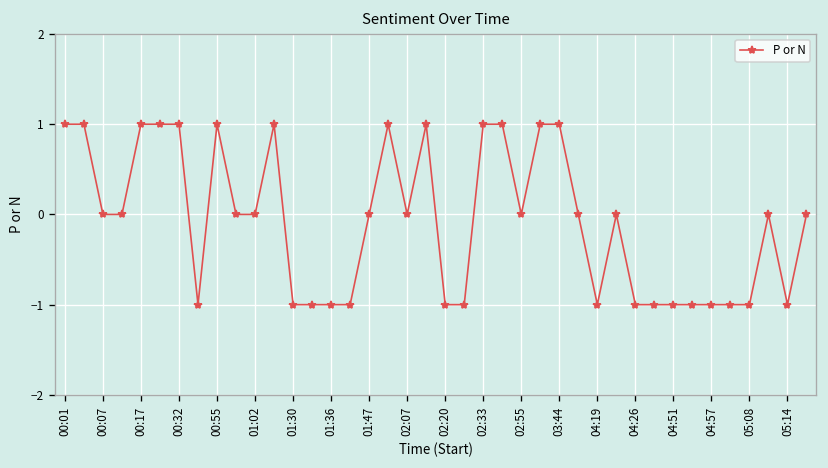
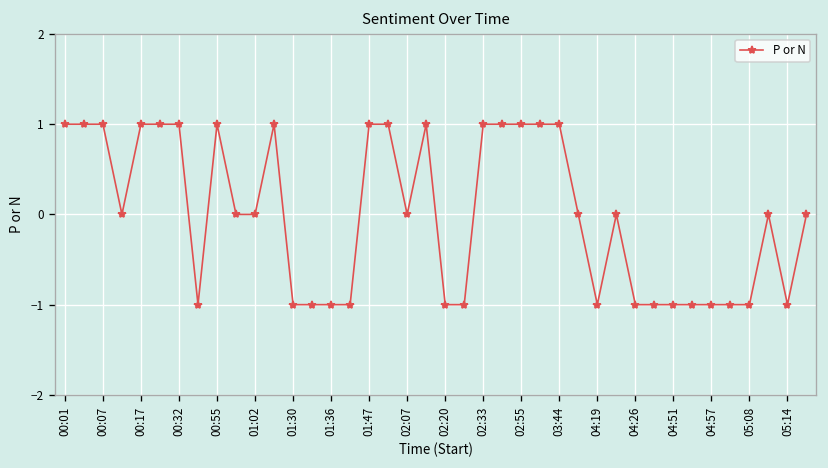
  {
    "00:01": 1,
-   "00:07": 0,
+   "00:07": 1,
    "00:17": 1,
    "00:32": 1,
    "00:55": 1,
    "01:02": 0,
    "01:30": -1,
    "01:36": -1,
-   "01:47": 0,
+   "01:47": 1,
    "02:07": 0,
    "02:20": -1,
    "02:33": 1,
-   "02:55": 0,
+   "02:55": 1,
    "03:44": 1,
    "04:19": -1,
    "04:26": -1,
    "04:51": -1,
    "04:57": -1,
    "05:08": -1,
    "05:14": -1
  }
